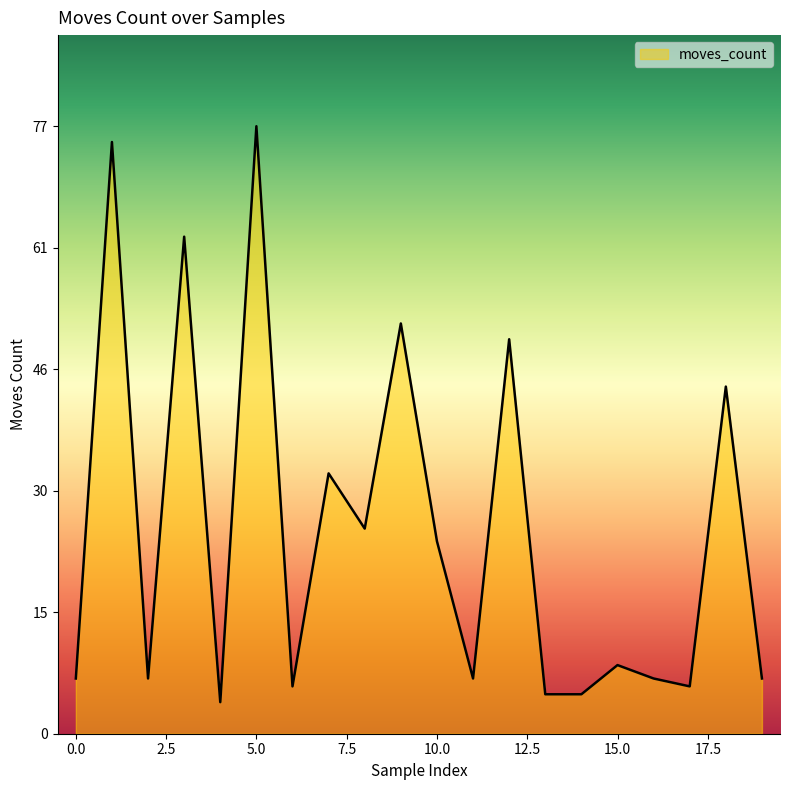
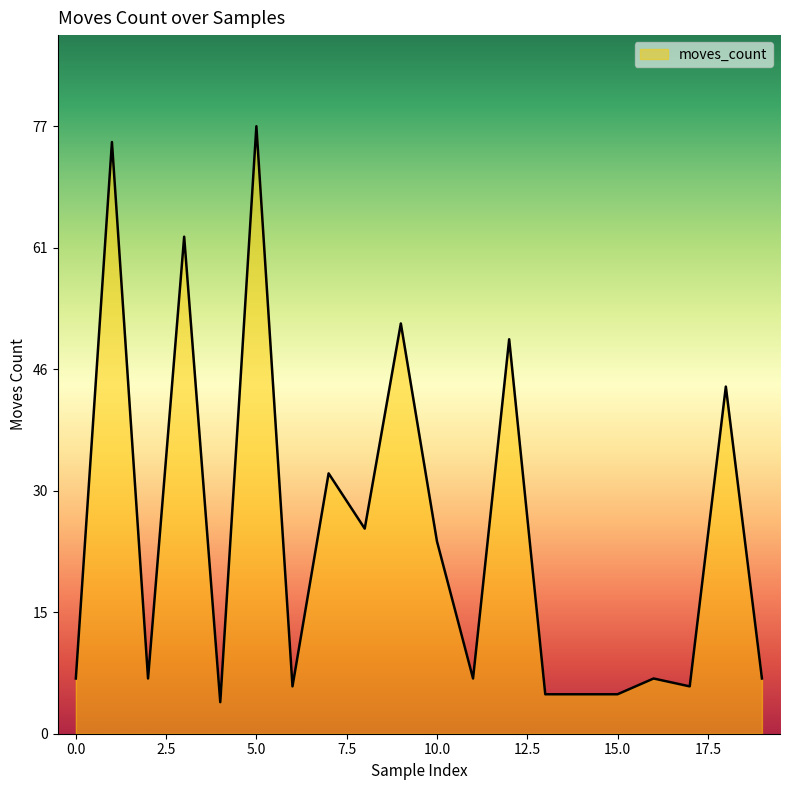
  {
    "0.0": 7,
    "5.0": 77,
    "10.0": 24,
-   "15.0": 9
+   "15.0": 5
  }
